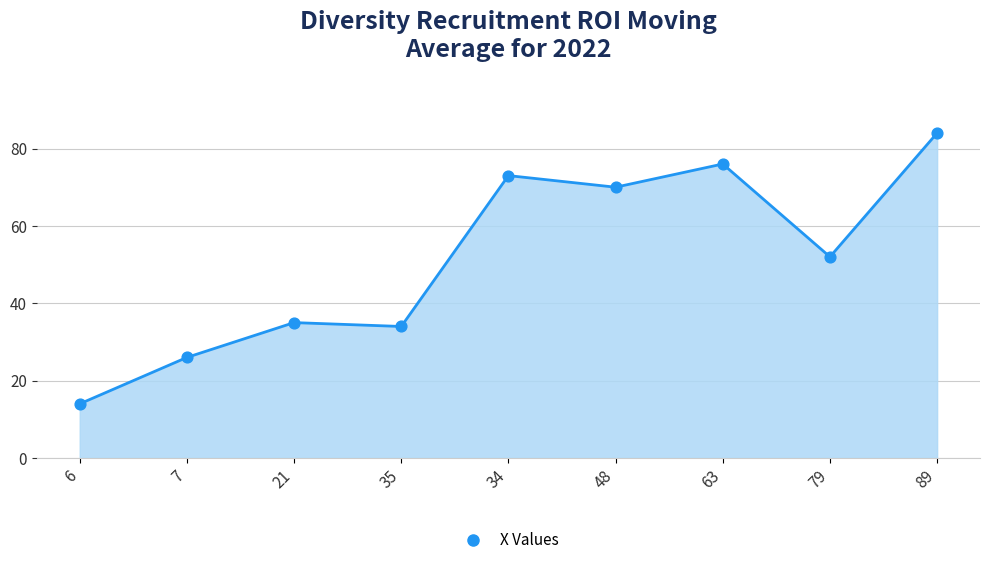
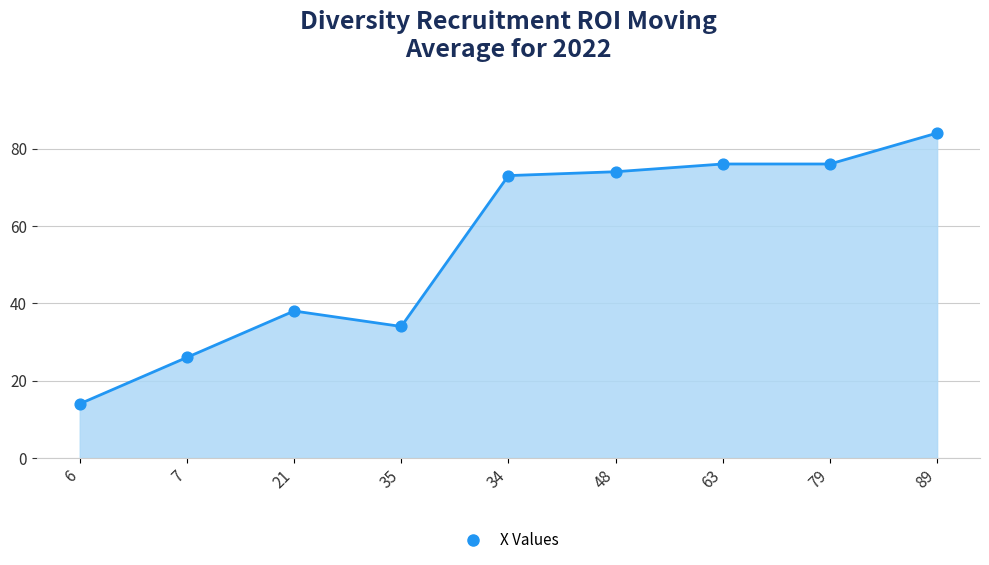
  {
    "6": 14,
    "7": 26,
-   "21": 35,
+   "21": 38,
    "35": 34,
    "34": 73,
-   "48": 70,
+   "48": 74,
    "63": 76,
-   "79": 52,
+   "79": 76,
    "89": 84
  }
